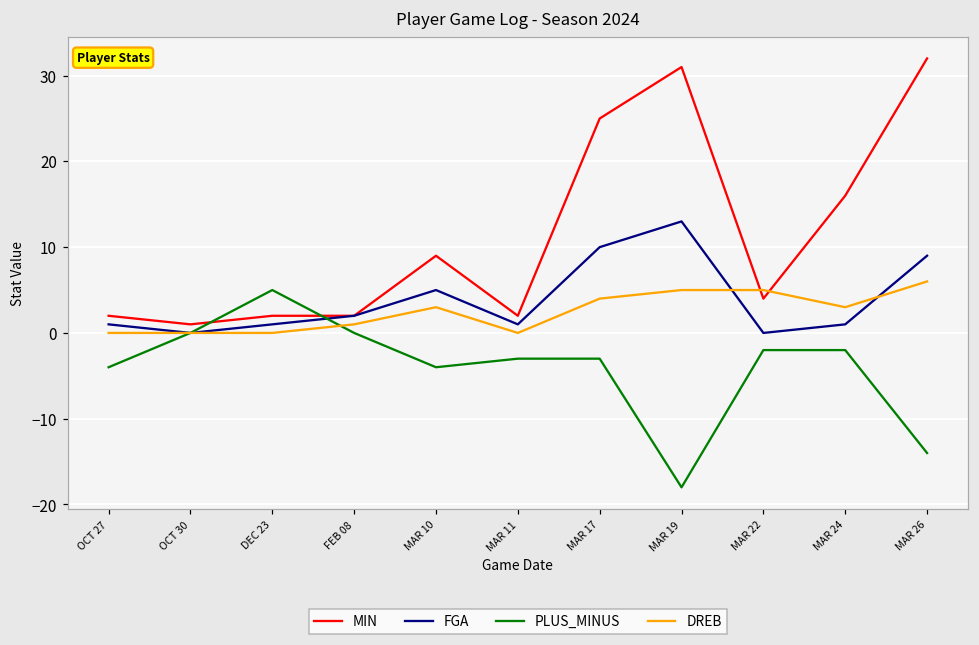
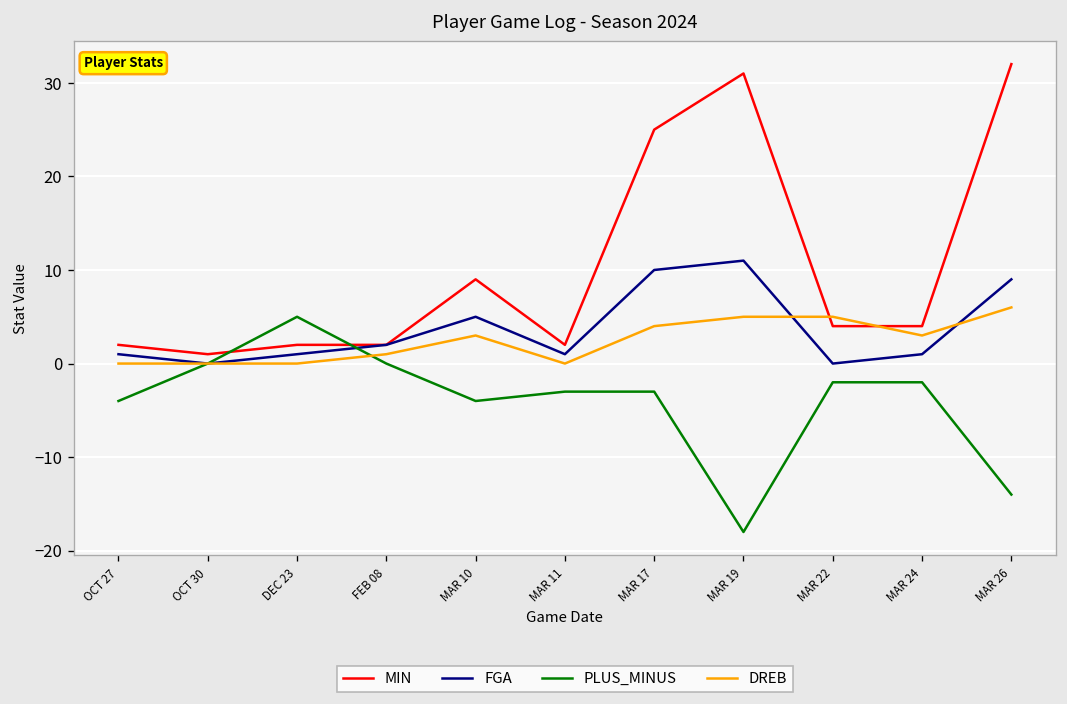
  {
    "MIN": {
      "OCT 27": 2,
      "OCT 30": 1,
      "DEC 23": 2,
      "MAR 10": 9,
      "MAR 11": 2,
      "MAR 17": 25,
      "MAR 19": 31,
      "MAR 22": 4,
-     "MAR 24": 16,
+     "MAR 24": 4,
      "MAR 26": 32
    },
    "FGA": {
      "OCT 27": 1,
      "DEC 23": 1,
      "MAR 10": 5,
      "MAR 11": 1,
      "MAR 17": 10,
-     "MAR 19": 13,
+     "MAR 19": 11,
      "MAR 22": 0,
      "MAR 24": 1,
      "MAR 26": 9
    },
    "PLUS_MINUS": {
      "OCT 27": -4,
      "DEC 23": 5,
      "FEB 08": 0,
      "MAR 10": -4,
      "MAR 11": -3,
      "MAR 17": -3,
      "MAR 19": -18,
      "MAR 22": -2,
      "MAR 24": -2,
      "MAR 26": -14
    },
    "DREB": {
      "OCT 27": 0,
      "DEC 23": 0,
      "FEB 08": 1,
      "MAR 10": 3,
      "MAR 11": 0,
      "MAR 17": 4,
      "MAR 19": 5,
      "MAR 22": 5,
      "MAR 24": 3,
      "MAR 26": 6
    }
  }
